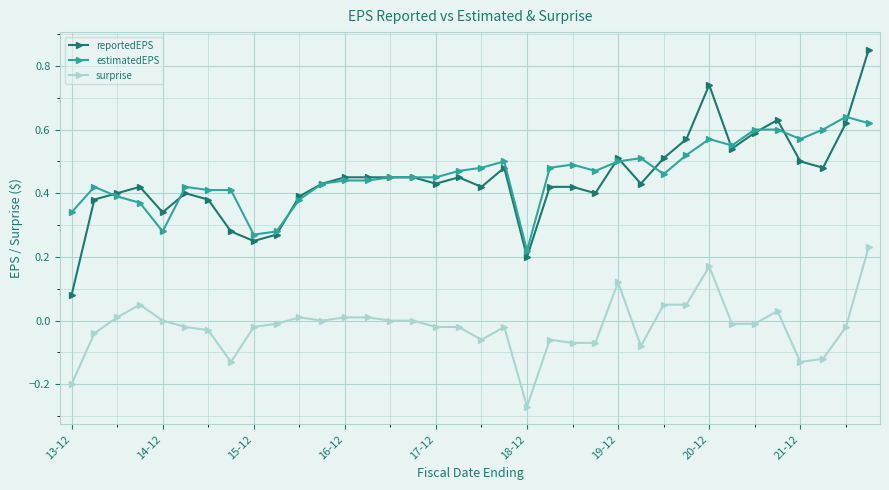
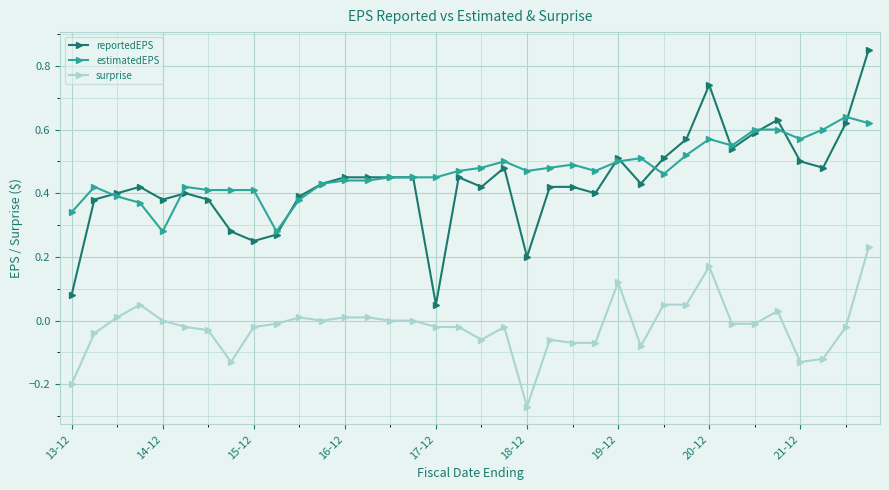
  {
    "reportedEPS": {
      "13-12": 0.08,
-     "14-12": 0.34,
+     "14-12": 0.38,
      "15-12": 0.25,
      "16-12": 0.45,
-     "17-12": 0.43,
+     "17-12": 0.05,
      "18-12": 0.20,
      "19-12": 0.51,
      "20-12": 0.74,
      "21-12": 0.50
    },
    "estimatedEPS": {
      "13-12": 0.34,
      "14-12": 0.28,
-     "15-12": 0.27,
+     "15-12": 0.41,
      "16-12": 0.44,
      "17-12": 0.45,
-     "18-12": 0.22,
+     "18-12": 0.47,
      "19-12": 0.50,
      "20-12": 0.57,
      "21-12": 0.57
    },
    "surprise": {
      "13-12": -0.20,
      "14-12": 0.00,
      "15-12": -0.02,
      "16-12": 0.01,
      "17-12": -0.02,
      "18-12": -0.27,
      "19-12": 0.12,
      "20-12": 0.17,
      "21-12": -0.13
    }
  }
